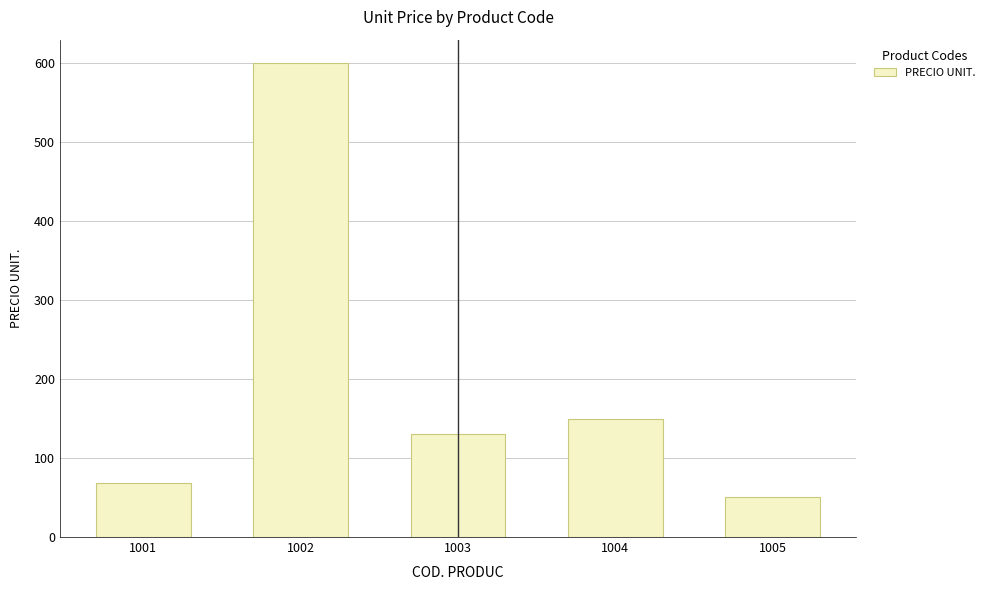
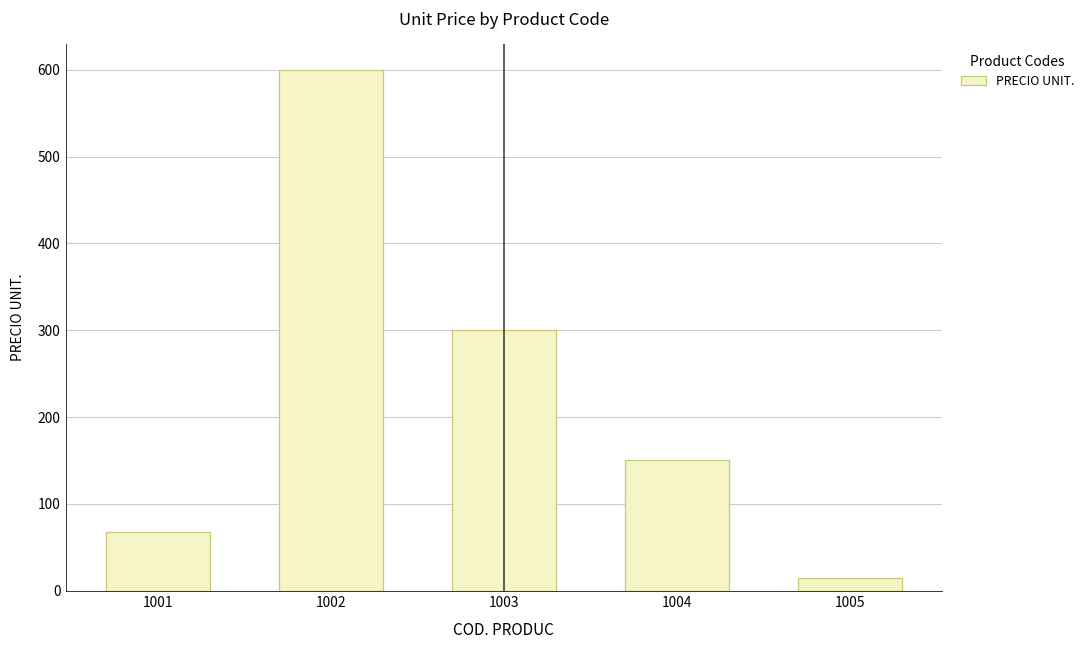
  {
    "1001": 70,
    "1002": 600,
-   "1003": 130,
+   "1003": 300,
    "1004": 150,
-   "1005": 50
+   "1005": 20
  }
